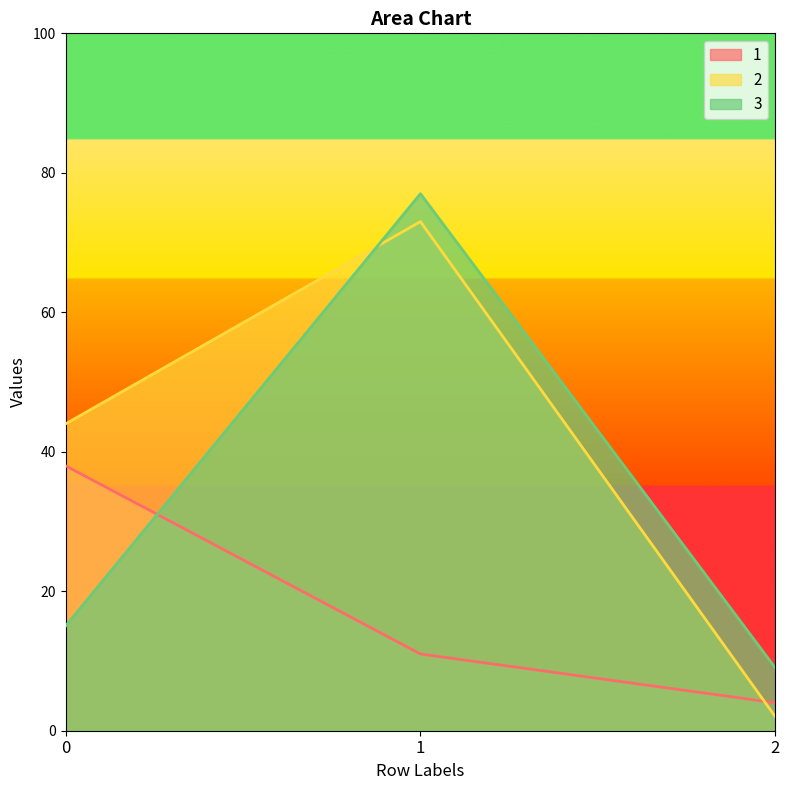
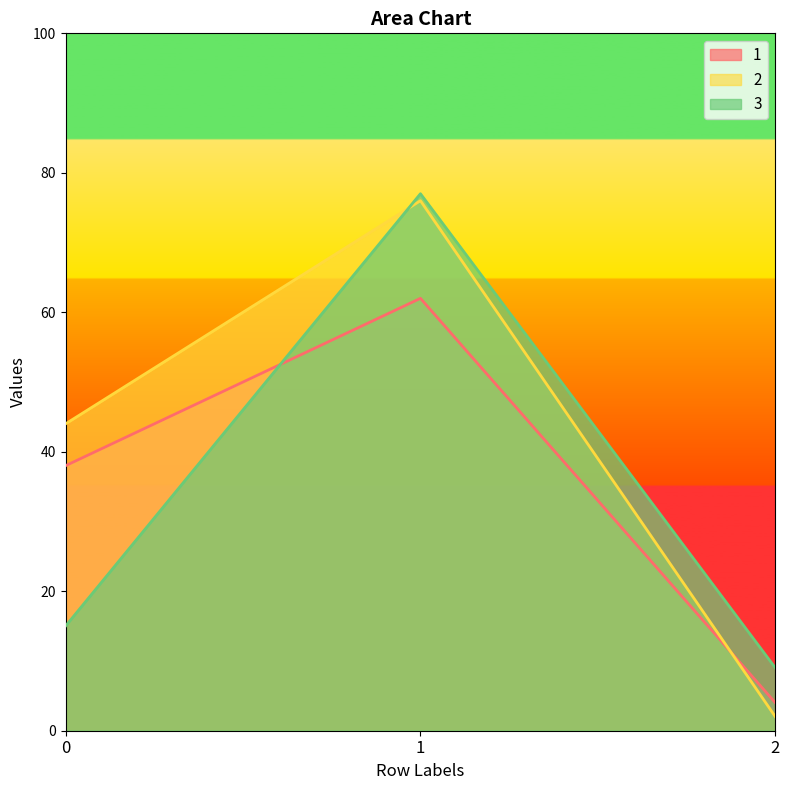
  {
    "1": {
      "0": 38,
-     "1": 11,
+     "1": 62,
      "2": 4
    },
    "2": {
      "0": 44,
-     "1": 73,
+     "1": 76,
      "2": 2
    },
    "3": {
      "0": 15,
      "1": 77,
      "2": 9
    }
  }
